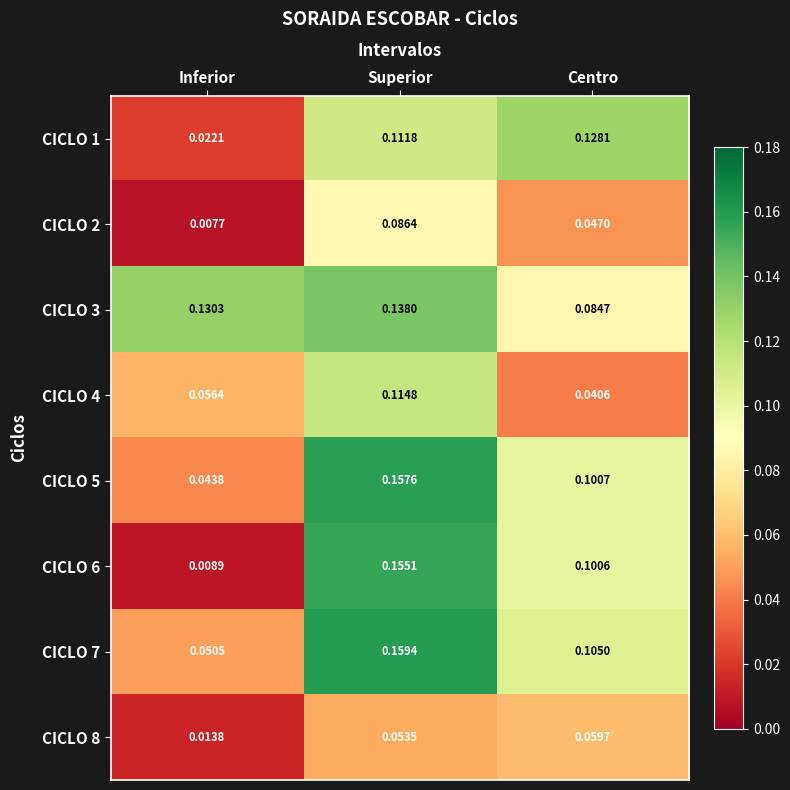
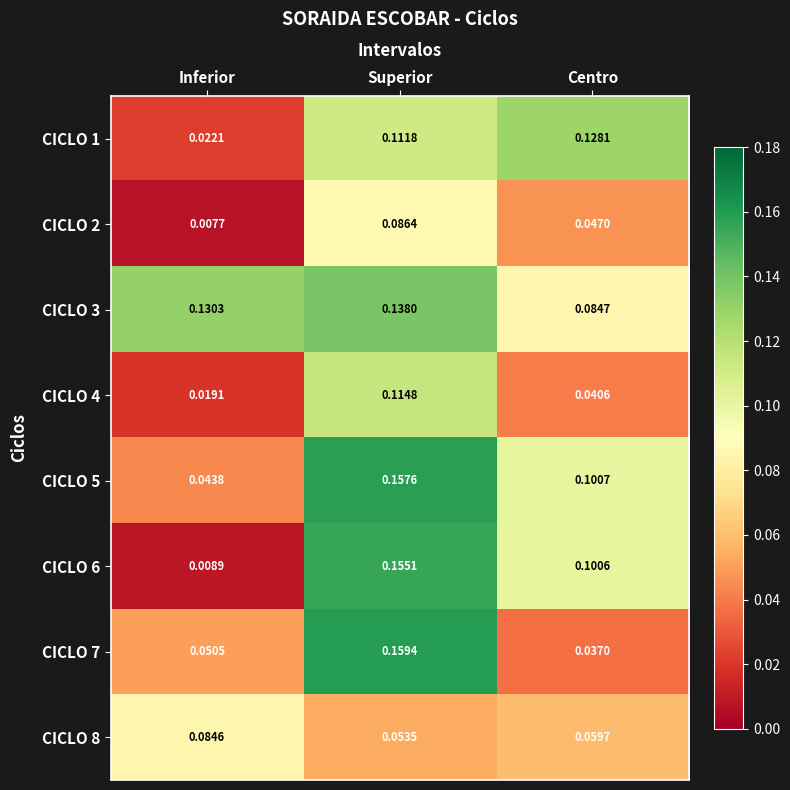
  {
    "CICLO 1": {
      "Inferior": 0.0221,
      "Superior": 0.1118,
      "Centro": 0.1281
    },
    "CICLO 2": {
      "Inferior": 0.0077,
      "Superior": 0.0864,
      "Centro": 0.0470
    },
    "CICLO 3": {
      "Inferior": 0.1303,
      "Superior": 0.1380,
      "Centro": 0.0847
    },
    "CICLO 4": {
-     "Inferior": 0.0564,
+     "Inferior": 0.0191,
      "Superior": 0.1148,
      "Centro": 0.0406
    },
    "CICLO 5": {
      "Inferior": 0.0438,
      "Superior": 0.1576,
      "Centro": 0.1007
    },
    "CICLO 6": {
      "Inferior": 0.0089,
      "Superior": 0.1551,
      "Centro": 0.1006
    },
    "CICLO 7": {
      "Inferior": 0.0505,
      "Superior": 0.1594,
-     "Centro": 0.1050
+     "Centro": 0.0370
    },
    "CICLO 8": {
-     "Inferior": 0.0138,
+     "Inferior": 0.0846,
      "Superior": 0.0535,
      "Centro": 0.0597
    }
  }
